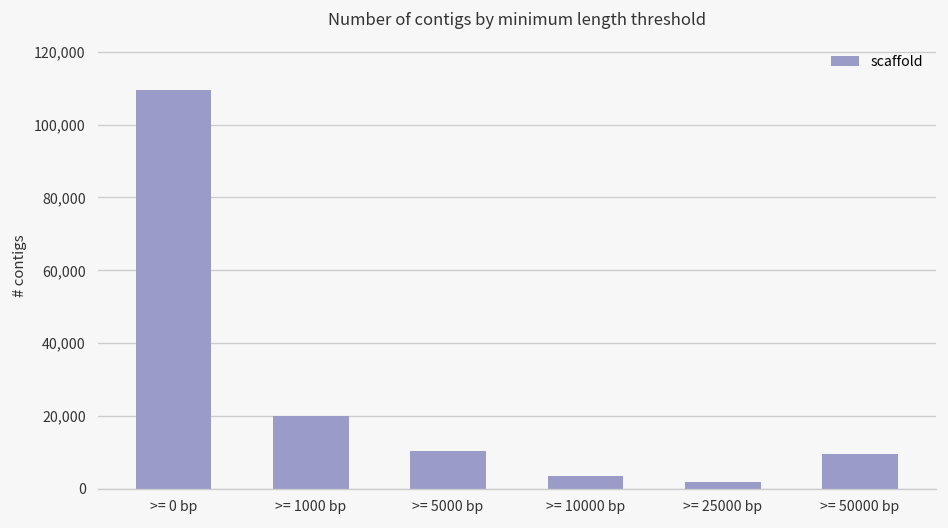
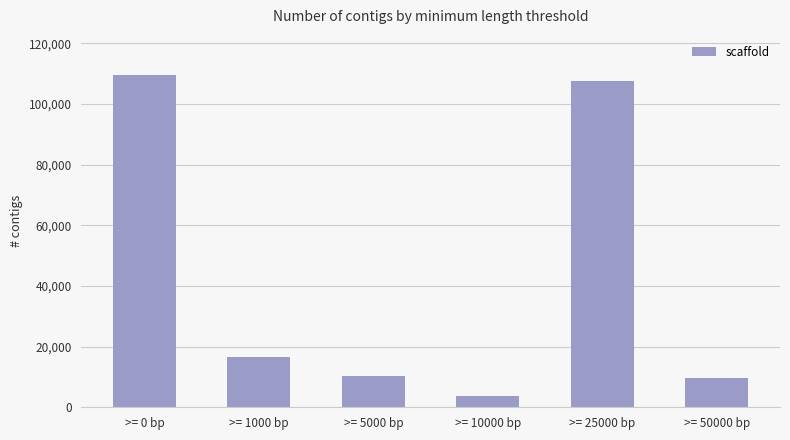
  {
    ">= 0 bp": "110,000",
-   ">= 1000 bp": "20,000",
+   ">= 1000 bp": "17,000",
    ">= 5000 bp": "10,000",
    ">= 10000 bp": "4,000",
-   ">= 25000 bp": "2,000",
+   ">= 25000 bp": "108,000",
    ">= 50000 bp": "10,000"
  }
